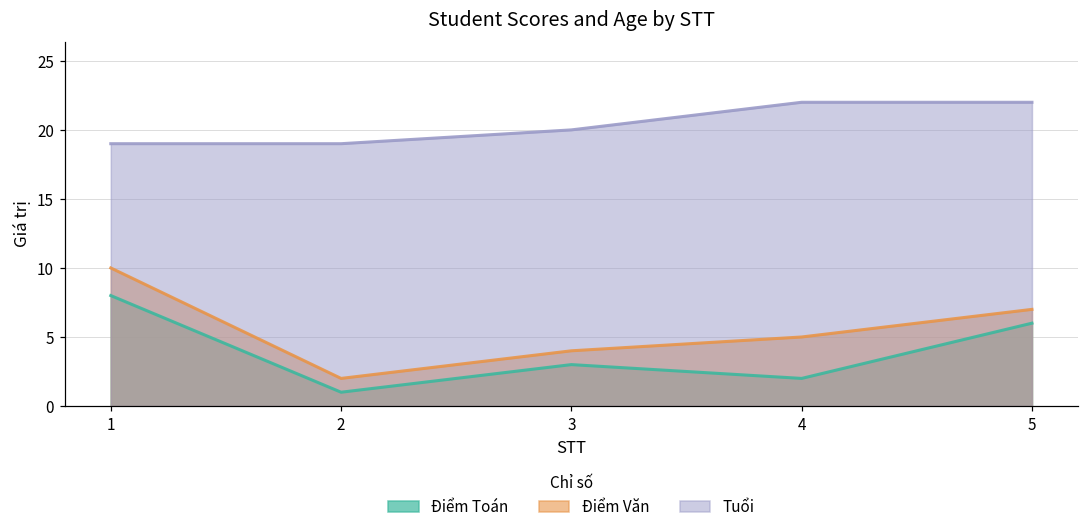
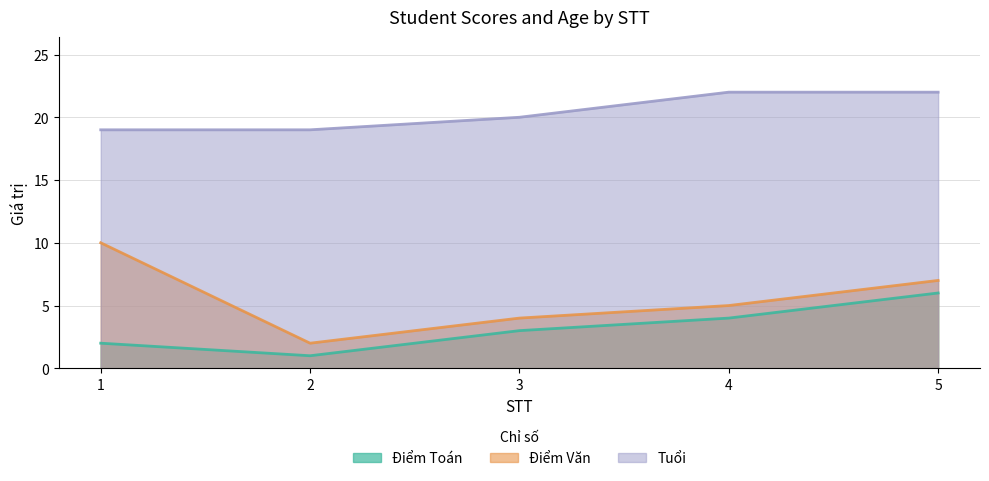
  {
    "Điểm Toán": {
-     "1": 8,
+     "1": 2,
      "2": 1,
      "3": 3,
-     "4": 2,
+     "4": 4,
      "5": 6
    },
    "Điểm Văn": {
      "1": 10,
      "2": 2,
      "3": 4,
      "4": 5,
      "5": 7
    },
    "Tuổi": {
      "1": 19,
      "2": 19,
      "3": 20,
      "4": 22,
      "5": 22
    }
  }
